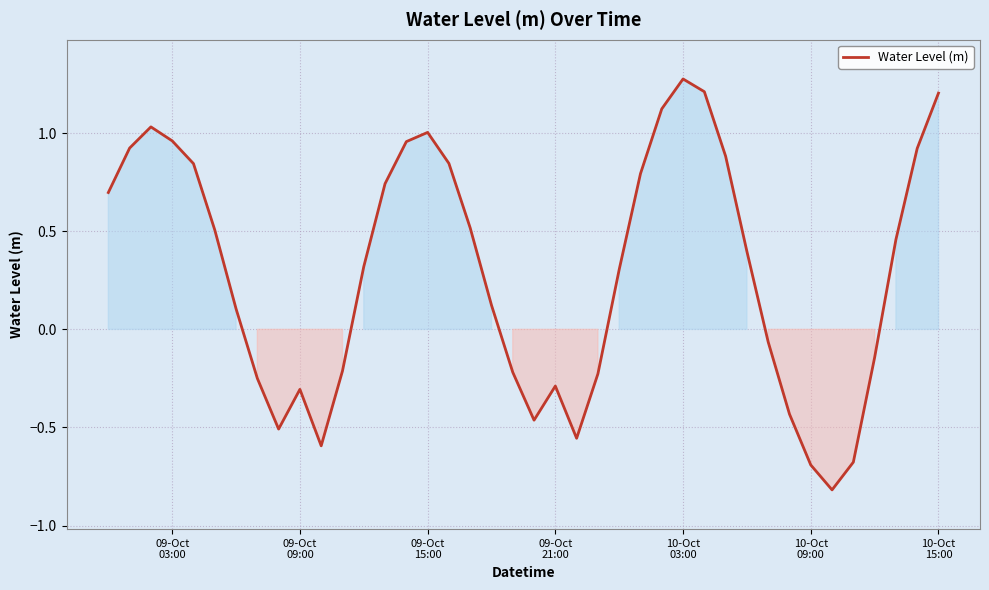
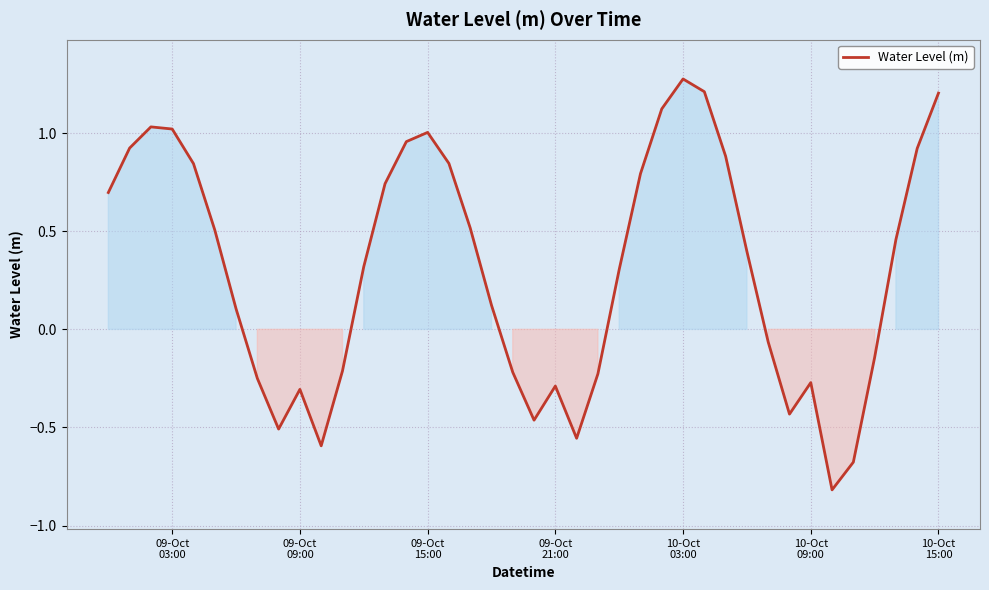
  {
-   "09-Oct 03:00": 0.96,
+   "09-Oct 03:00": 1.02,
    "09-Oct 09:00": -0.31,
    "09-Oct 15:00": 1.00,
    "09-Oct 21:00": -0.29,
    "10-Oct 03:00": 1.28,
-   "10-Oct 09:00": -0.69,
+   "10-Oct 09:00": -0.27,
    "10-Oct 15:00": 1.20
  }
